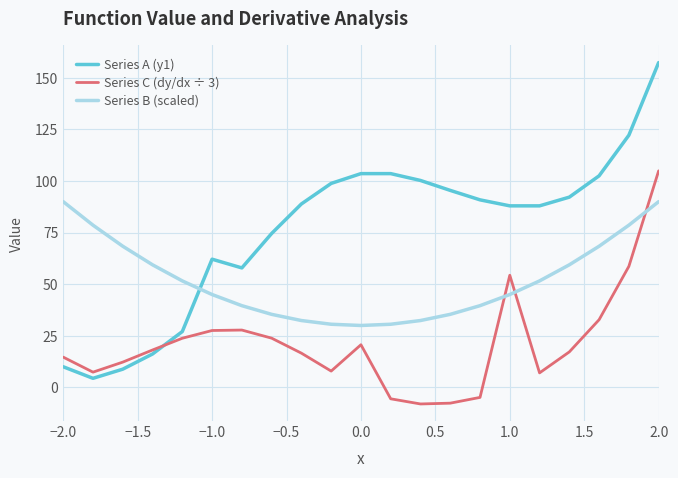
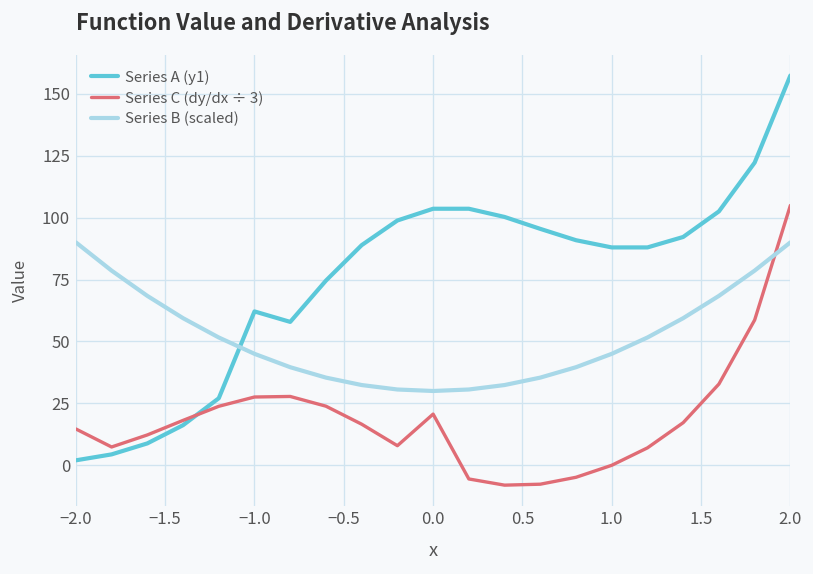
  {
    "Series A (y1)": {
-     "−2.0": 10,
+     "−2.0": 2,
      "−1.0": 62,
      "0.0": 104,
      "1.0": 88,
      "2.0": 157
    },
    "Series C (dy/dx ÷ 3)": {
      "−2.0": 15,
      "−1.0": 28,
      "0.0": 21,
-     "1.0": 54,
+     "1.0": 0,
      "2.0": 105
    },
    "Series B (scaled)": {
      "−2.0": 90,
      "−1.0": 45,
      "0.0": 30,
      "1.0": 45,
      "2.0": 90
    }
  }
